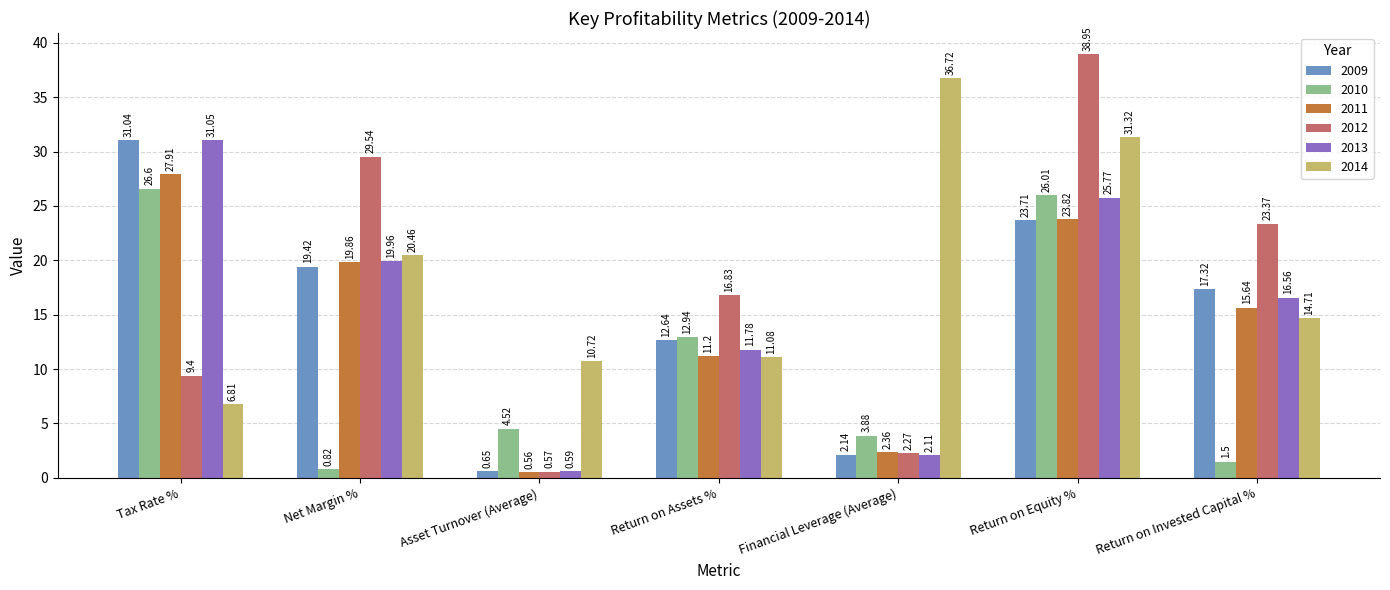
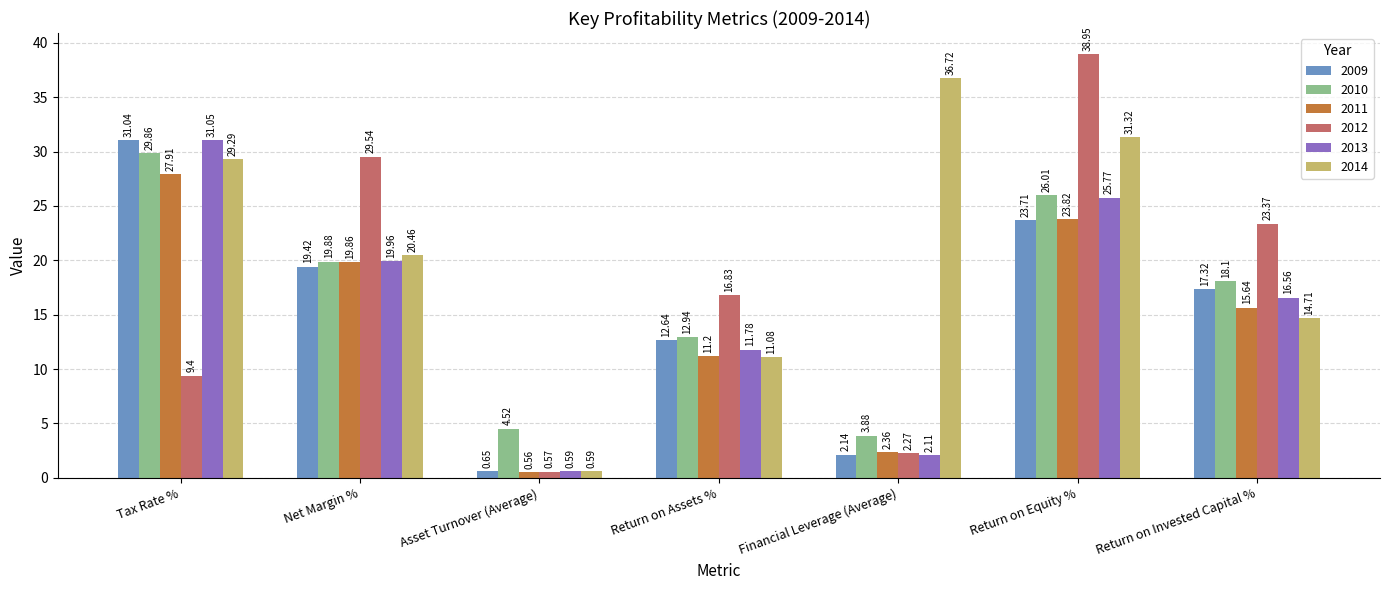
  {
    "2010": {
-     "Tax Rate %": 26.6,
-     "Net Margin %": 0.82,
+     "Tax Rate %": 29.86,
+     "Net Margin %": 19.88,
      "Asset Turnover (Average)": 4.52,
      "Return on Assets %": 12.94,
      "Financial Leverage (Average)": 3.88,
      "Return on Equity %": 26.01,
-     "Return on Invested Capital %": 1.5
+     "Return on Invested Capital %": 18.1
    },
    "2014": {
-     "Tax Rate %": 6.81,
+     "Tax Rate %": 29.29,
      "Net Margin %": 20.46,
-     "Asset Turnover (Average)": 10.72,
+     "Asset Turnover (Average)": 0.59,
      "Return on Assets %": 11.08,
      "Financial Leverage (Average)": 36.72,
      "Return on Equity %": 31.32,
      "Return on Invested Capital %": 14.71
    }
  }
